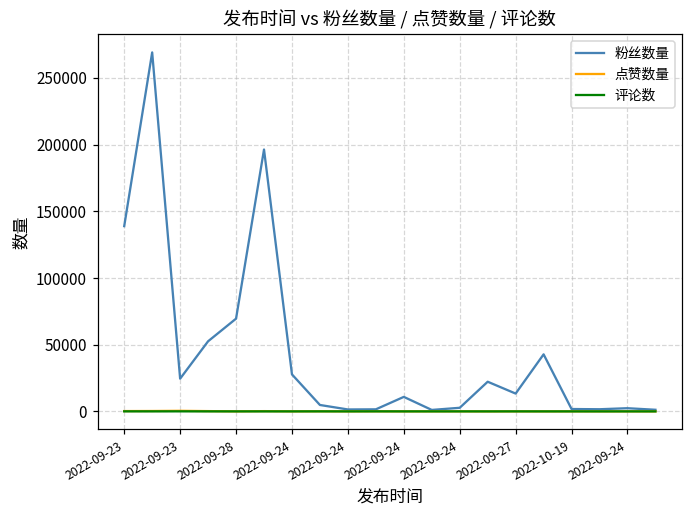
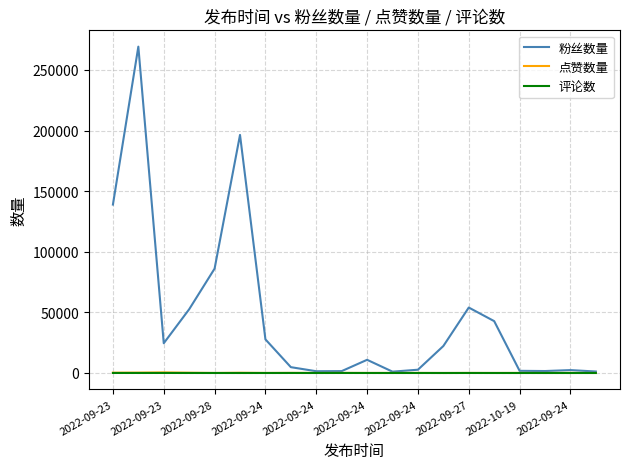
  {
    "粉丝数量": {
-     "2022-09-28": 70000,
-     "2022-09-27": 13000
+     "2022-09-28": 86000,
+     "2022-09-27": 54000
    },
    "评论数": {
      "2022-09-28": 0,
      "2022-09-27": 0
    }
  }
